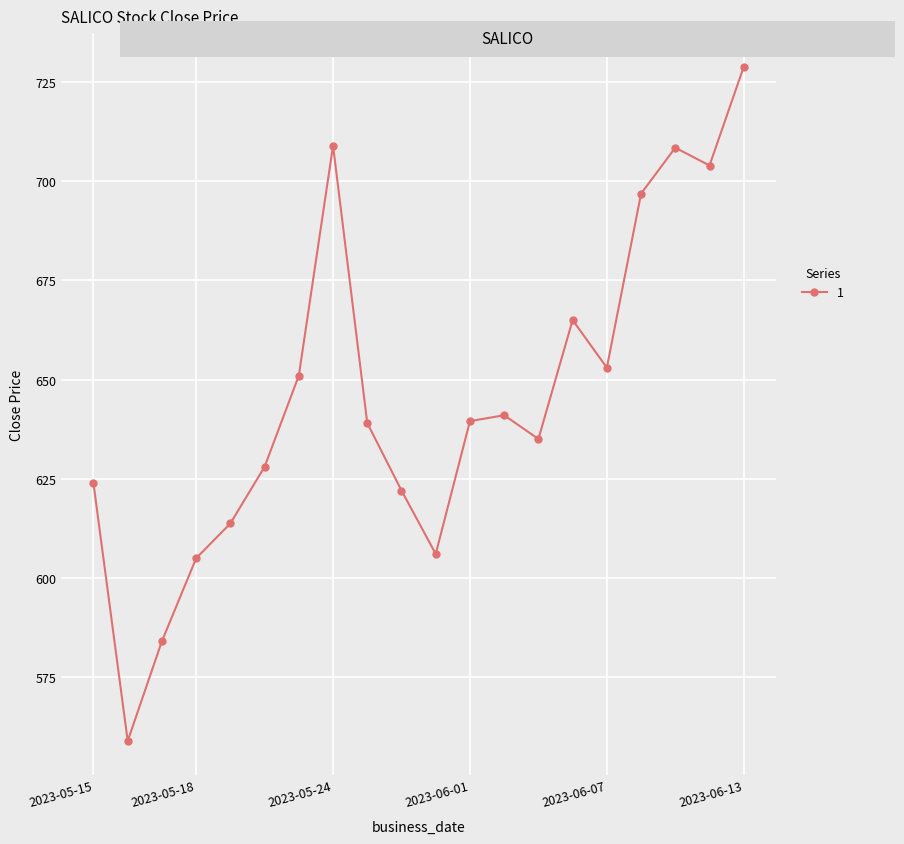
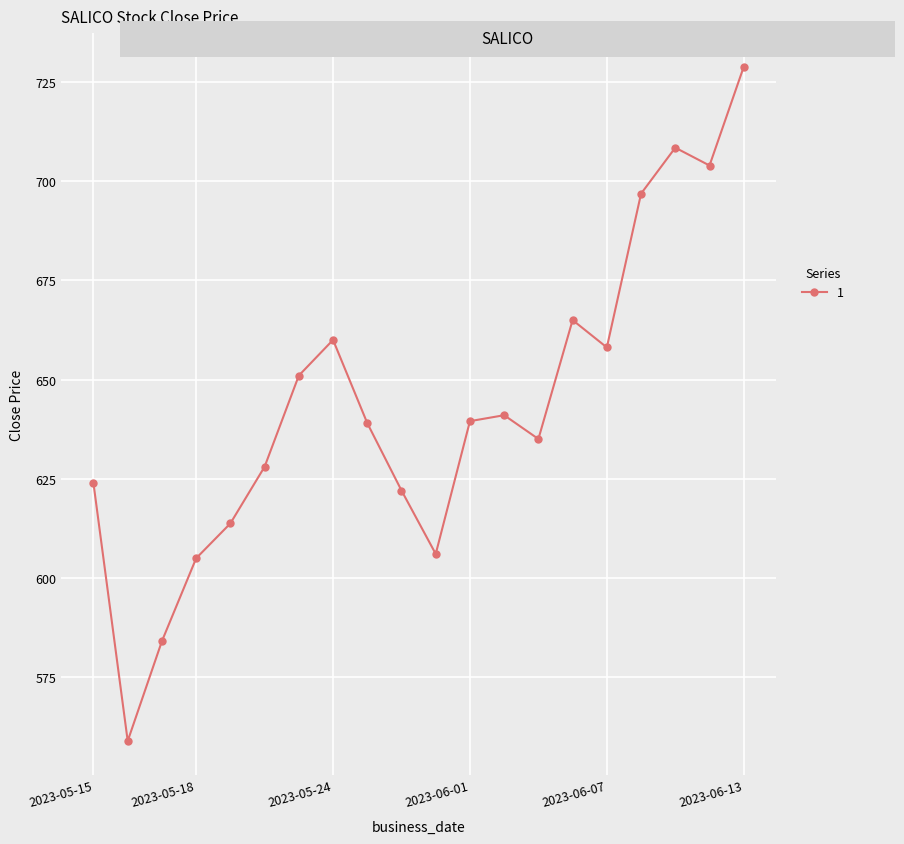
  {
    "2023-05-15": 624,
    "2023-05-18": 605,
-   "2023-05-24": 709,
+   "2023-05-24": 660,
    "2023-06-01": 640,
-   "2023-06-07": 653,
+   "2023-06-07": 658,
    "2023-06-13": 729
  }
